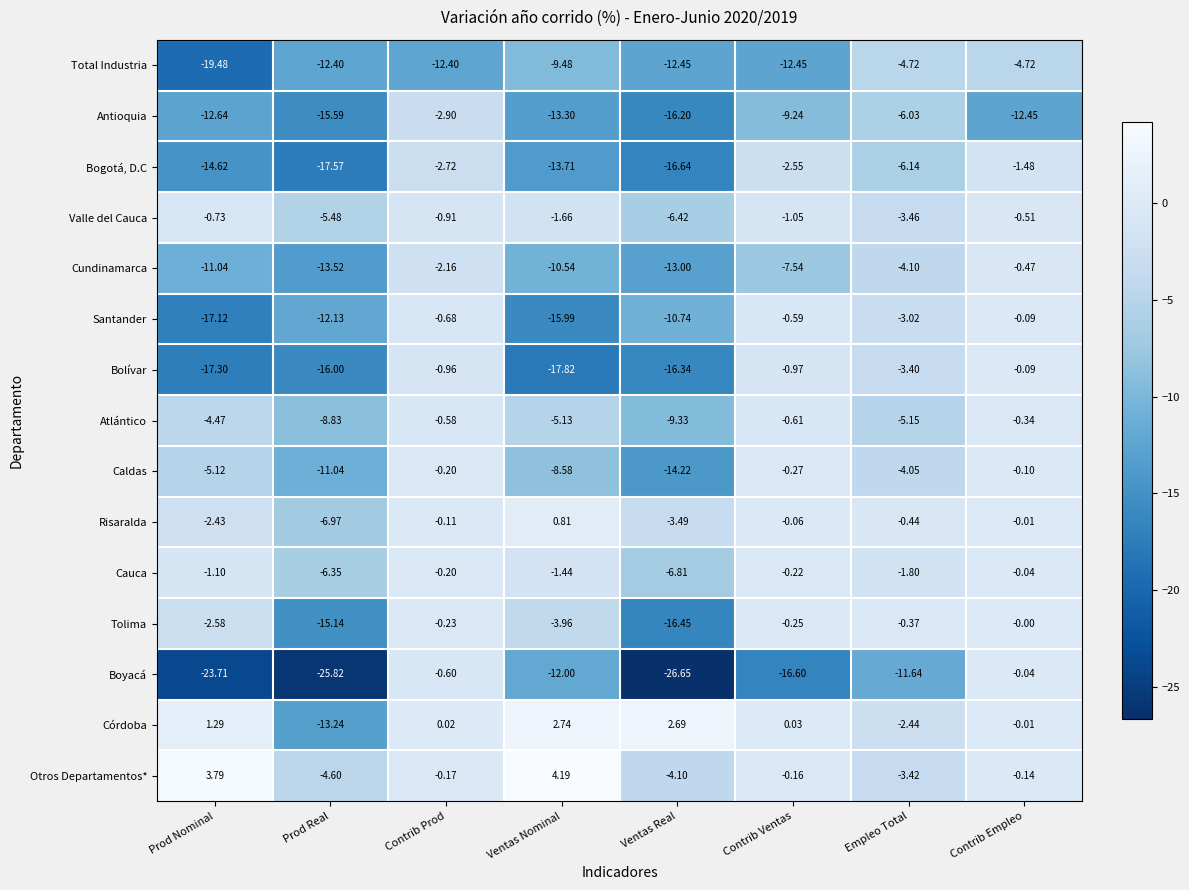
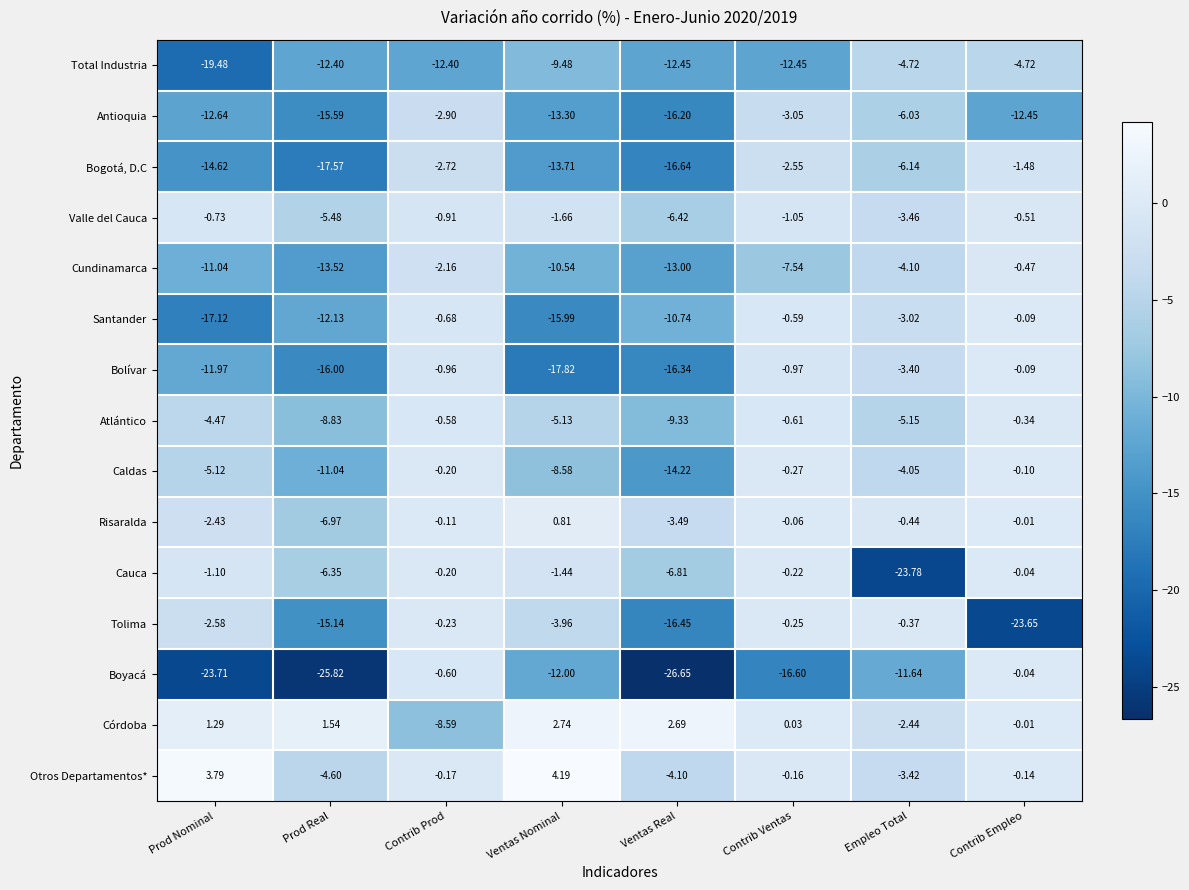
  {
    "Total Industria": {
      "Prod Nominal": -19.48,
      "Prod Real": -12.40,
      "Contrib Prod": -12.40,
      "Ventas Nominal": -9.48,
      "Ventas Real": -12.45,
      "Contrib Ventas": -12.45,
      "Empleo Total": -4.72,
      "Contrib Empleo": -4.72
    },
    "Antioquia": {
      "Prod Nominal": -12.64,
      "Prod Real": -15.59,
      "Contrib Prod": -2.90,
      "Ventas Nominal": -13.30,
      "Ventas Real": -16.20,
-     "Contrib Ventas": -9.24,
+     "Contrib Ventas": -3.05,
      "Empleo Total": -6.03,
      "Contrib Empleo": -12.45
    },
    "Bogotá, D.C": {
      "Prod Nominal": -14.62,
      "Prod Real": -17.57,
      "Contrib Prod": -2.72,
      "Ventas Nominal": -13.71,
      "Ventas Real": -16.64,
      "Contrib Ventas": -2.55,
      "Empleo Total": -6.14,
      "Contrib Empleo": -1.48
    },
    "Valle del Cauca": {
      "Prod Nominal": -0.73,
      "Prod Real": -5.48,
      "Contrib Prod": -0.91,
      "Ventas Nominal": -1.66,
      "Ventas Real": -6.42,
      "Contrib Ventas": -1.05,
      "Empleo Total": -3.46,
      "Contrib Empleo": -0.51
    },
    "Cundinamarca": {
      "Prod Nominal": -11.04,
      "Prod Real": -13.52,
      "Contrib Prod": -2.16,
      "Ventas Nominal": -10.54,
      "Ventas Real": -13.00,
      "Contrib Ventas": -7.54,
      "Empleo Total": -4.10,
      "Contrib Empleo": -0.47
    },
    "Santander": {
      "Prod Nominal": -17.12,
      "Prod Real": -12.13,
      "Contrib Prod": -0.68,
      "Ventas Nominal": -15.99,
      "Ventas Real": -10.74,
      "Contrib Ventas": -0.59,
      "Empleo Total": -3.02,
      "Contrib Empleo": -0.09
    },
    "Bolívar": {
-     "Prod Nominal": -17.30,
+     "Prod Nominal": -11.97,
      "Prod Real": -16.00,
      "Contrib Prod": -0.96,
      "Ventas Nominal": -17.82,
      "Ventas Real": -16.34,
      "Contrib Ventas": -0.97,
      "Empleo Total": -3.40,
      "Contrib Empleo": -0.09
    },
    "Atlántico": {
      "Prod Nominal": -4.47,
      "Prod Real": -8.83,
      "Contrib Prod": -0.58,
      "Ventas Nominal": -5.13,
      "Ventas Real": -9.33,
      "Contrib Ventas": -0.61,
      "Empleo Total": -5.15,
      "Contrib Empleo": -0.34
    },
    "Caldas": {
      "Prod Nominal": -5.12,
      "Prod Real": -11.04,
      "Contrib Prod": -0.20,
      "Ventas Nominal": -8.58,
      "Ventas Real": -14.22,
      "Contrib Ventas": -0.27,
      "Empleo Total": -4.05,
      "Contrib Empleo": -0.10
    },
    "Risaralda": {
      "Prod Nominal": -2.43,
      "Prod Real": -6.97,
      "Contrib Prod": -0.11,
      "Ventas Nominal": 0.81,
      "Ventas Real": -3.49,
      "Contrib Ventas": -0.06,
      "Empleo Total": -0.44,
      "Contrib Empleo": -0.01
    },
    "Cauca": {
      "Prod Nominal": -1.10,
      "Prod Real": -6.35,
      "Contrib Prod": -0.20,
      "Ventas Nominal": -1.44,
      "Ventas Real": -6.81,
      "Contrib Ventas": -0.22,
-     "Empleo Total": -1.80,
+     "Empleo Total": -23.78,
      "Contrib Empleo": -0.04
    },
    "Tolima": {
      "Prod Nominal": -2.58,
      "Prod Real": -15.14,
      "Contrib Prod": -0.23,
      "Ventas Nominal": -3.96,
      "Ventas Real": -16.45,
      "Contrib Ventas": -0.25,
      "Empleo Total": -0.37,
-     "Contrib Empleo": -0.00
+     "Contrib Empleo": -23.65
    },
    "Boyacá": {
      "Prod Nominal": -23.71,
      "Prod Real": -25.82,
      "Contrib Prod": -0.60,
      "Ventas Nominal": -12.00,
      "Ventas Real": -26.65,
      "Contrib Ventas": -16.60,
      "Empleo Total": -11.64,
      "Contrib Empleo": -0.04
    },
    "Córdoba": {
      "Prod Nominal": 1.29,
-     "Prod Real": -13.24,
-     "Contrib Prod": 0.02,
+     "Prod Real": 1.54,
+     "Contrib Prod": -8.59,
      "Ventas Nominal": 2.74,
      "Ventas Real": 2.69,
      "Contrib Ventas": 0.03,
      "Empleo Total": -2.44,
      "Contrib Empleo": -0.01
    },
    "Otros Departamentos*": {
      "Prod Nominal": 3.79,
      "Prod Real": -4.60,
      "Contrib Prod": -0.17,
      "Ventas Nominal": 4.19,
      "Ventas Real": -4.10,
      "Contrib Ventas": -0.16,
      "Empleo Total": -3.42,
      "Contrib Empleo": -0.14
    }
  }
